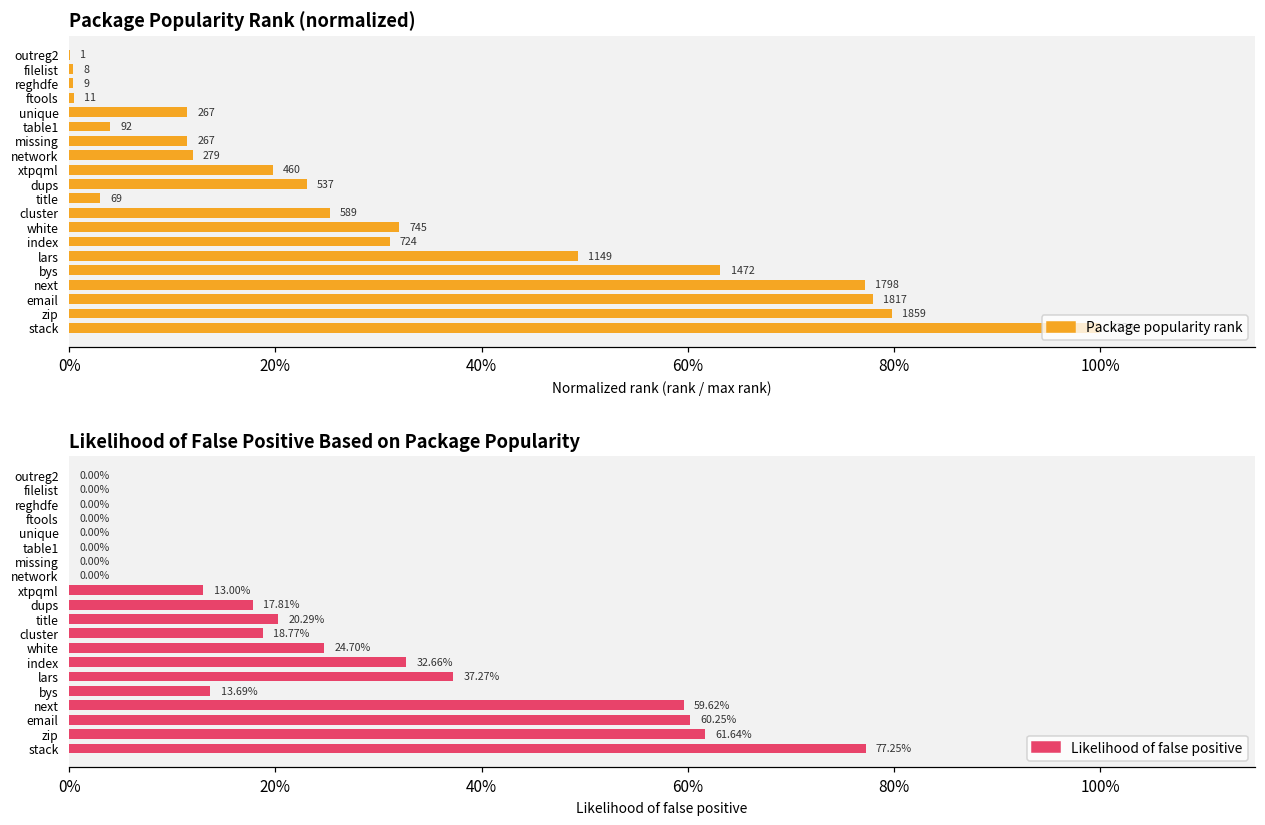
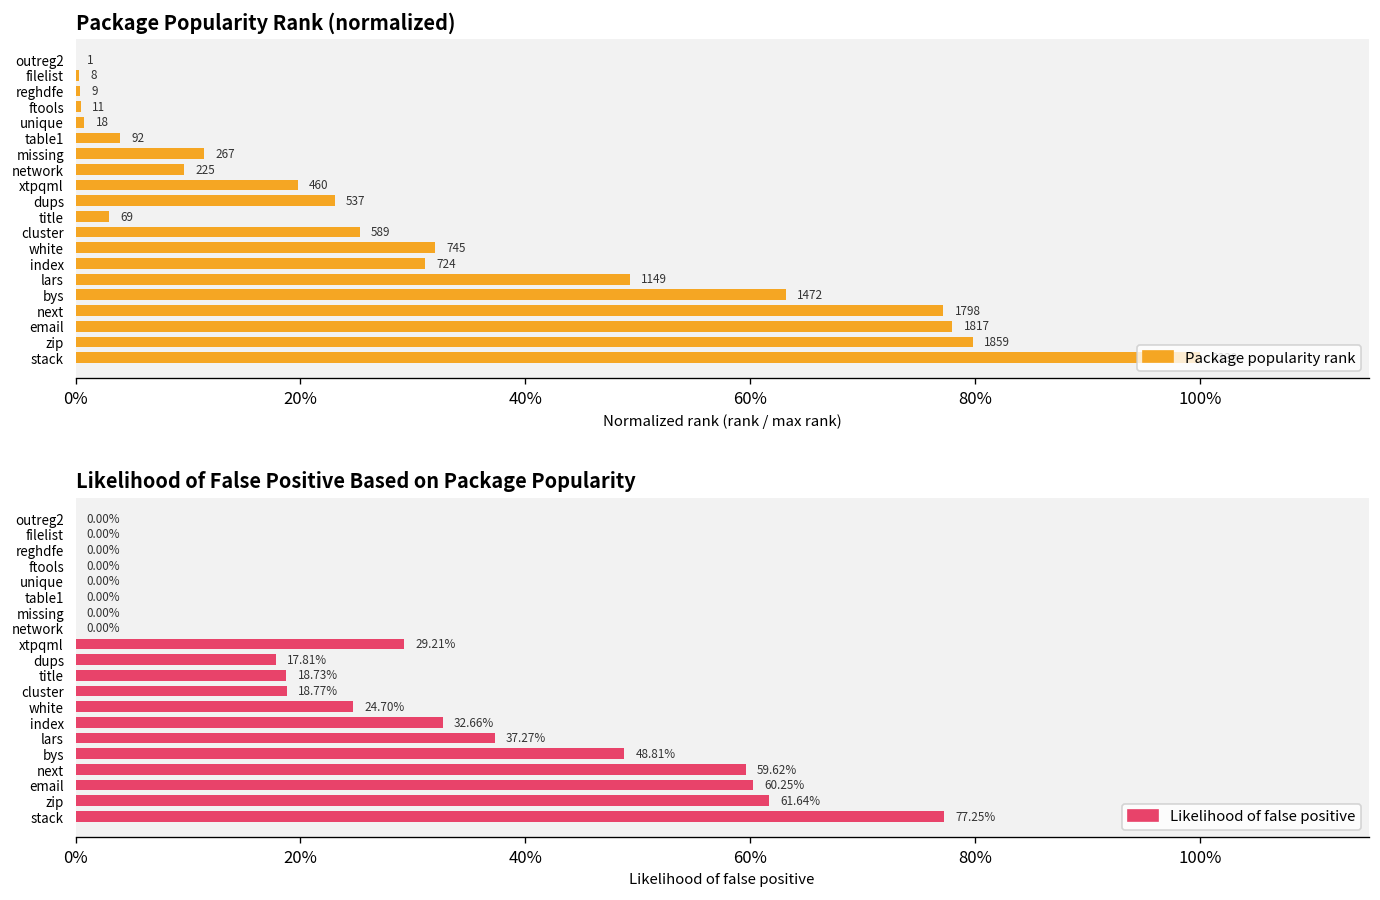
  {
    "Package Popularity Rank (normalized)": {
-     "unique": "267",
-     "network": "279"
+     "unique": "18",
+     "network": "225"
    },
    "Likelihood of False Positive Based on Package Popularity": {
      "outreg2": "0.00%",
      "filelist": "0.00%",
      "reghdfe": "0.00%",
      "ftools": "0.00%",
      "unique": "0.00%",
      "table1": "0.00%",
      "missing": "0.00%",
      "network": "0.00%",
-     "xtpqml": "13.00%",
+     "xtpqml": "29.21%",
      "dups": "17.81%",
-     "title": "20.29%",
+     "title": "18.73%",
      "cluster": "18.77%",
      "white": "24.70%",
      "index": "32.66%",
      "lars": "37.27%",
-     "bys": "13.69%",
+     "bys": "48.81%",
      "next": "59.62%",
      "email": "60.25%",
      "zip": "61.64%",
      "stack": "77.25%"
    }
  }
